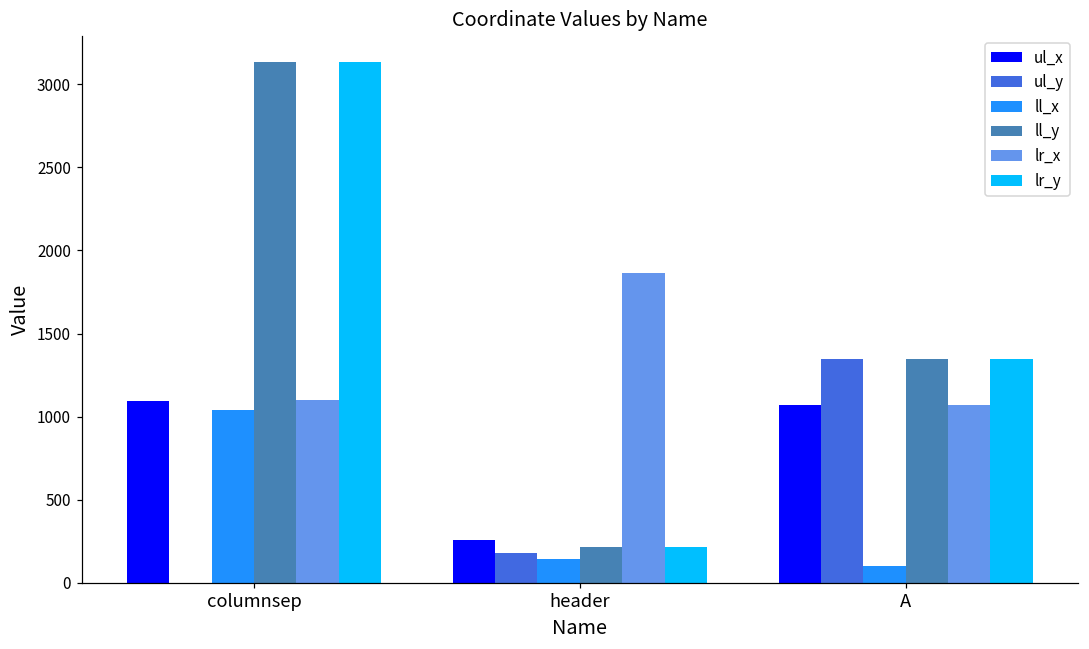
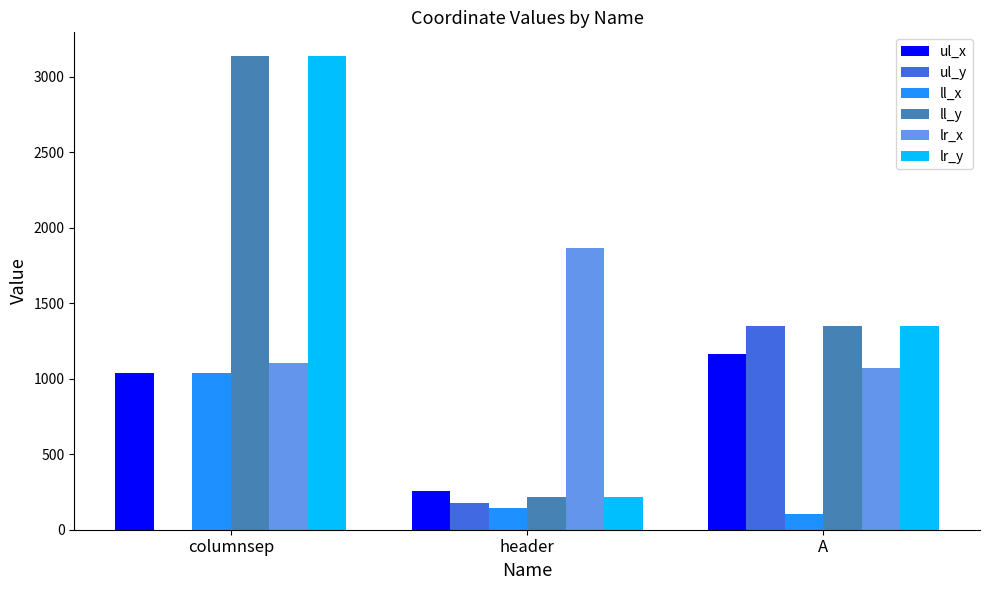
  {
    "ul_x": {
-     "columnsep": 1090,
+     "columnsep": 1040,
      "header": 260,
-     "A": 1070
+     "A": 1160
    }
  }
